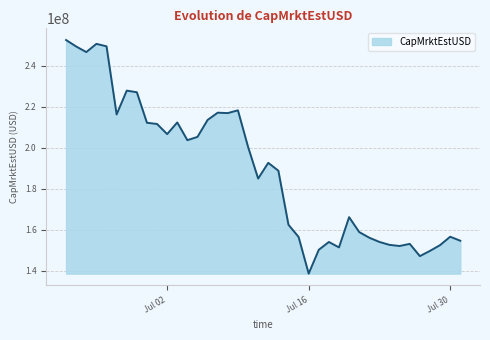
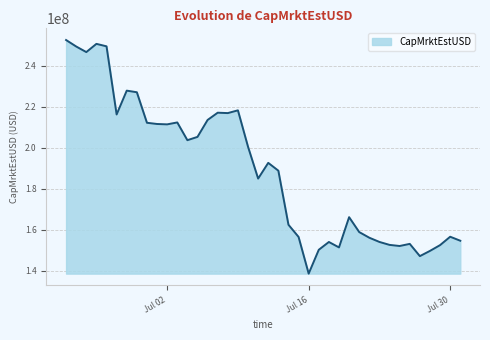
  {
-   "Jul 02": 207000000,
+   "Jul 02": 211000000,
    "Jul 16": 139000000,
    "Jul 30": 157000000
  }
